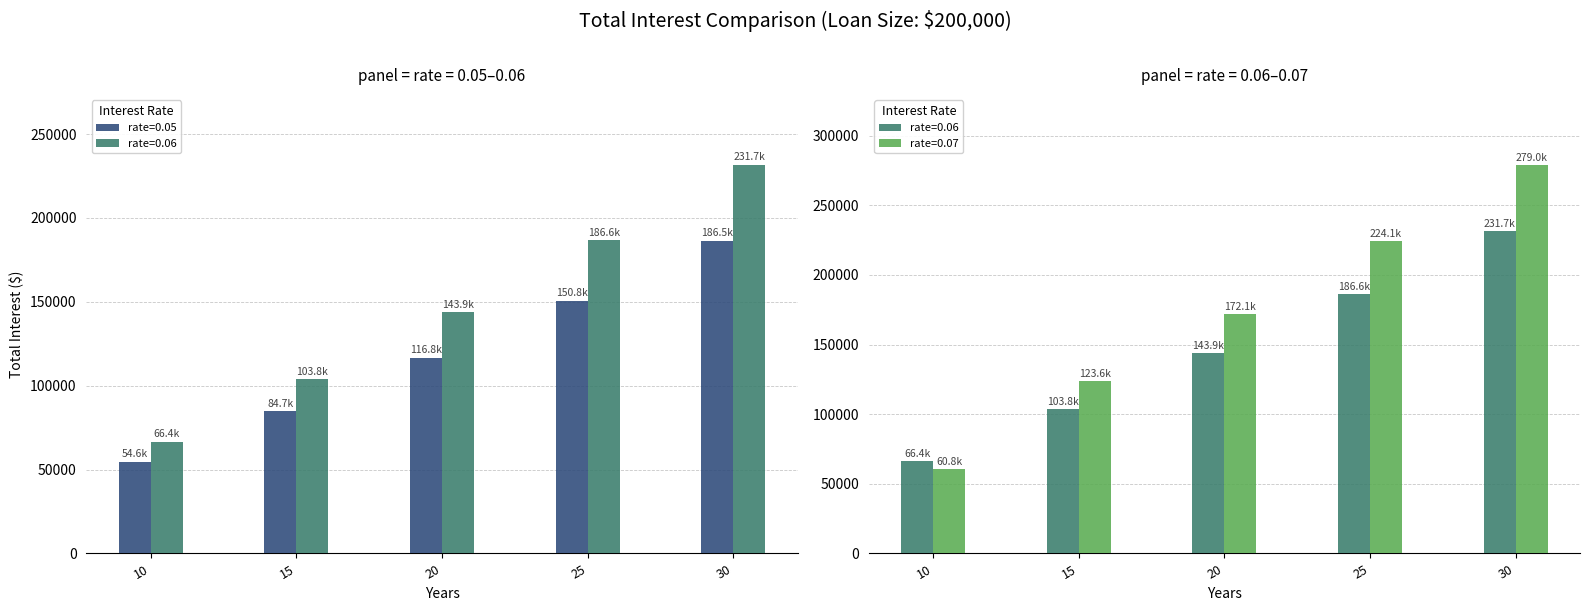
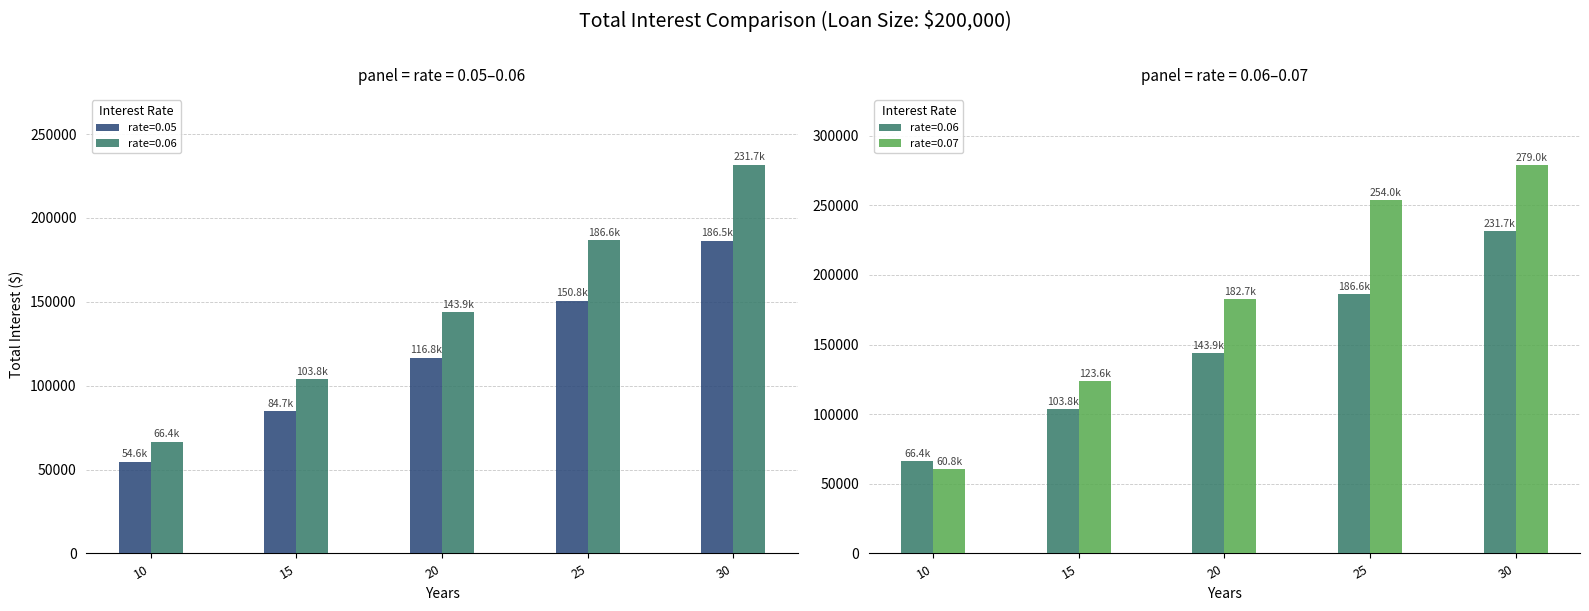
  {
    "panel = rate = 0.06–0.07": {
      "rate=0.06": {
        "10": "66.4k",
        "15": "103.8k",
        "20": "143.9k",
        "25": "186.6k",
        "30": "231.7k"
      },
      "rate=0.07": {
        "10": "60.8k",
        "15": "123.6k",
-       "20": "172.1k",
-       "25": "224.1k",
+       "20": "182.7k",
+       "25": "254.0k",
        "30": "279.0k"
      }
    }
  }
